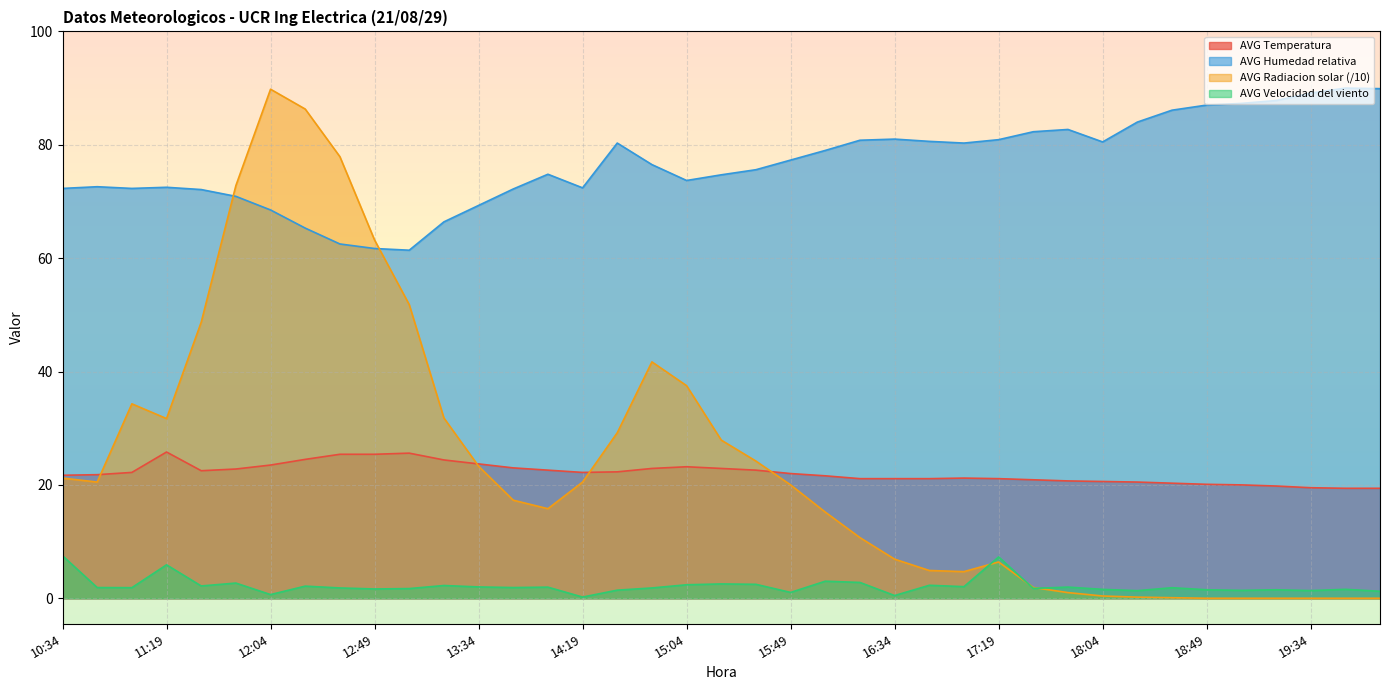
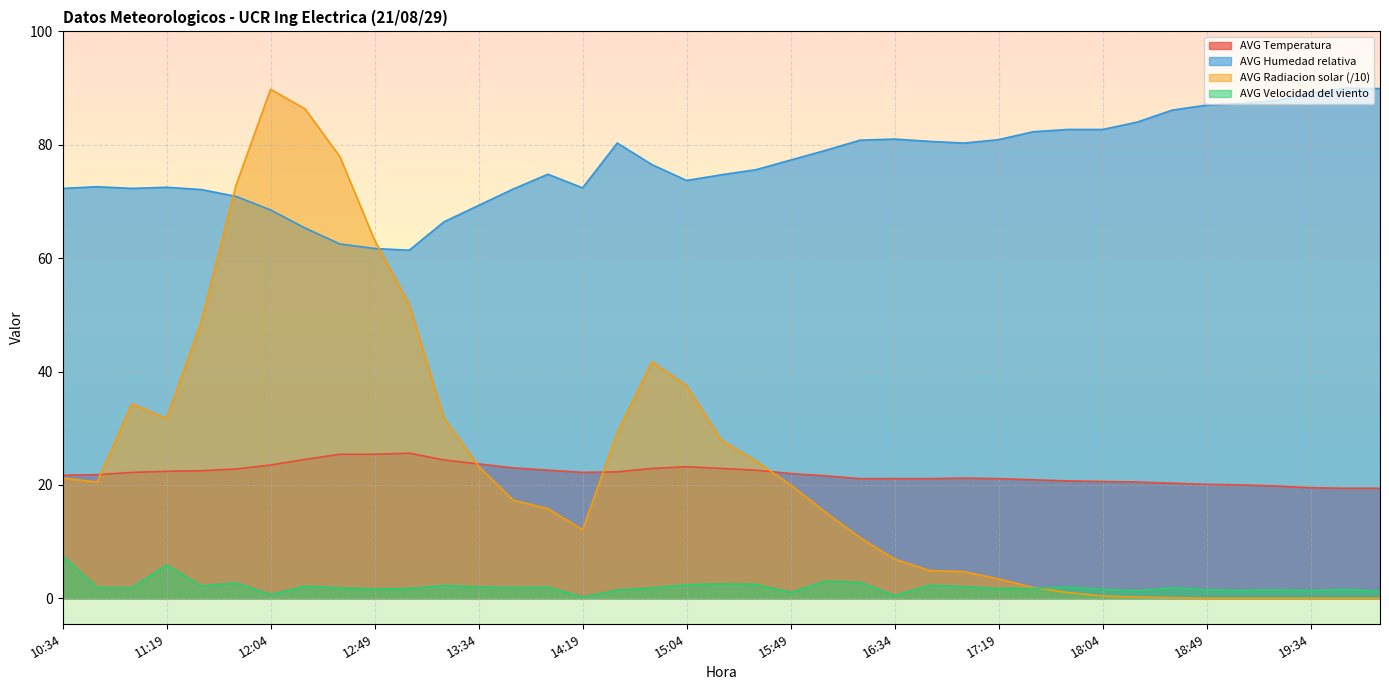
  {
    "AVG Temperatura": {
      "10:34": 22,
-     "11:19": 26,
+     "11:19": 22,
      "12:04": 24,
      "12:49": 25,
      "14:19": 22,
      "15:04": 23,
      "15:49": 22,
      "16:34": 21,
      "17:19": 21,
      "18:04": 21,
      "18:49": 20,
      "19:34": 20
    },
    "AVG Humedad relativa": {
      "10:34": 72,
      "11:19": 73,
      "12:04": 69,
      "12:49": 62,
      "13:34": 69,
      "14:19": 72,
      "15:04": 74,
      "15:49": 77,
      "16:34": 81,
      "17:19": 81,
-     "18:04": 81,
+     "18:04": 83,
      "18:49": 87
    },
    "AVG Radiacion solar (/10)": {
      "10:34": 21,
      "11:19": 32,
      "12:04": 90,
      "12:49": 63,
-     "14:19": 21,
+     "14:19": 12,
      "15:04": 38,
      "15:49": 20,
      "16:34": 7,
-     "17:19": 6,
+     "17:19": 3,
      "18:04": 0,
      "18:49": 0,
      "19:34": 0
    },
    "AVG Velocidad del viento": {
      "10:34": 8,
      "11:19": 6,
      "12:04": 1,
      "12:49": 2,
      "13:34": 2,
      "14:19": 0,
      "15:04": 2,
      "15:49": 1,
      "16:34": 0,
-     "17:19": 7,
+     "17:19": 2,
      "18:04": 2,
      "18:49": 2,
      "19:34": 1
    }
  }
